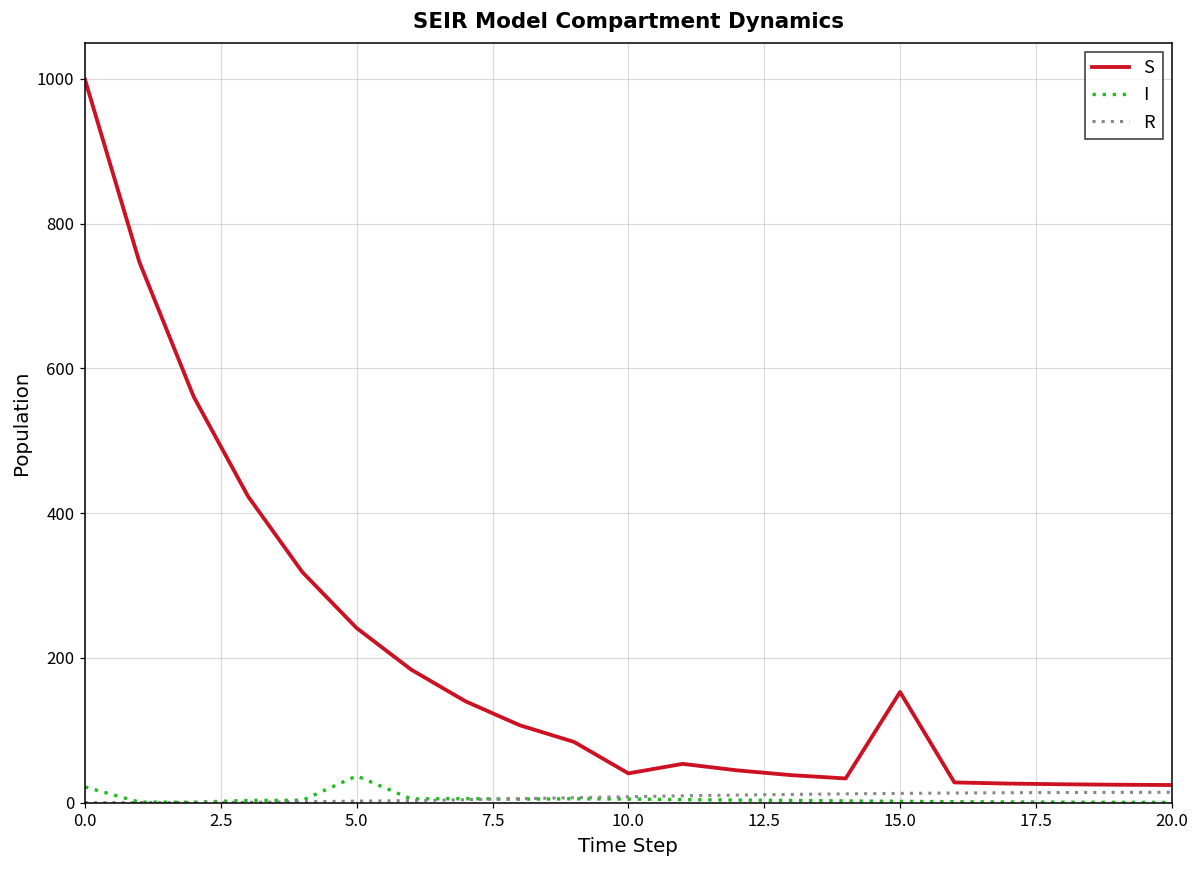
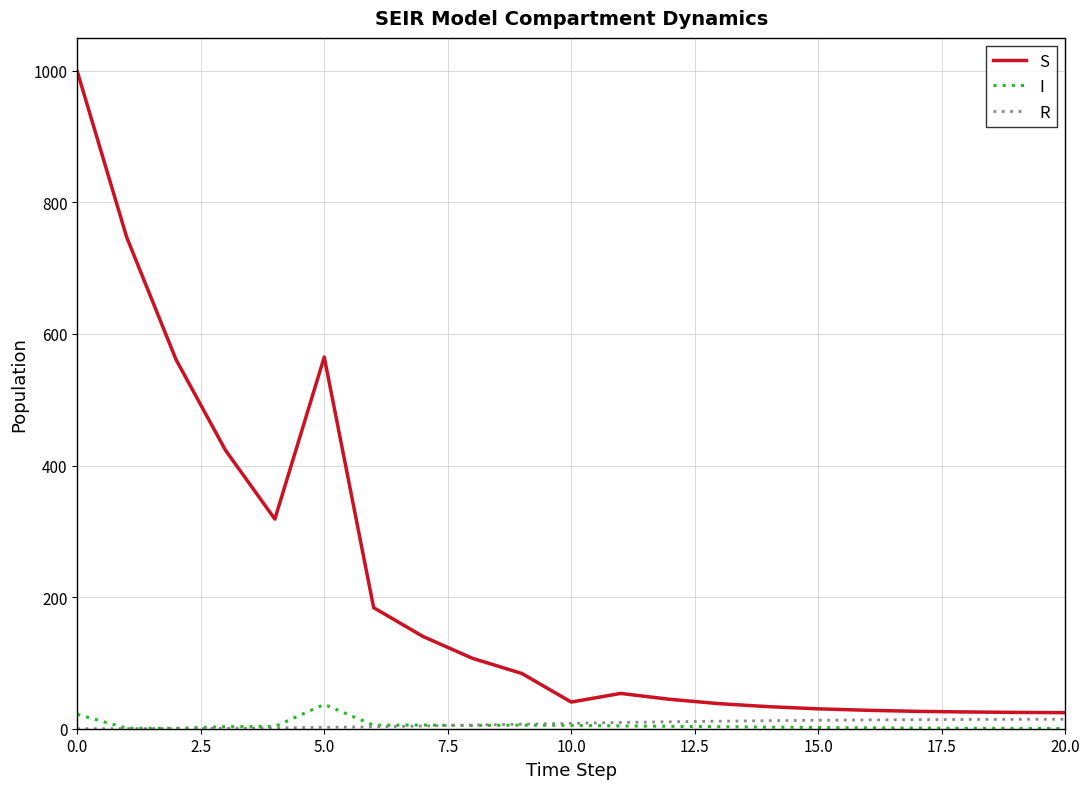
  {
    "S": {
      "0.0": 1000,
-     "5.0": 240,
+     "5.0": 560,
      "10.0": 40,
-     "15.0": 150,
+     "15.0": 30,
      "20.0": 20
    },
    "I": {
      "0.0": 20,
      "5.0": 40,
      "15.0": 0,
      "20.0": 0
    },
    "R": {
      "0.0": 0,
      "5.0": 0,
      "15.0": 10,
      "20.0": 10
    }
  }
